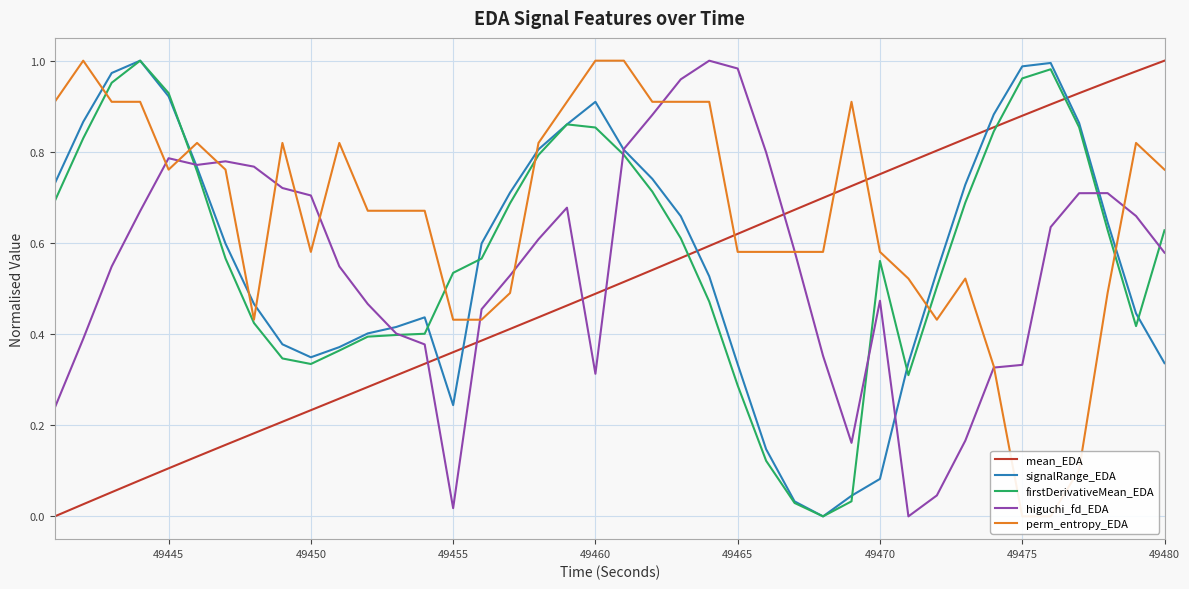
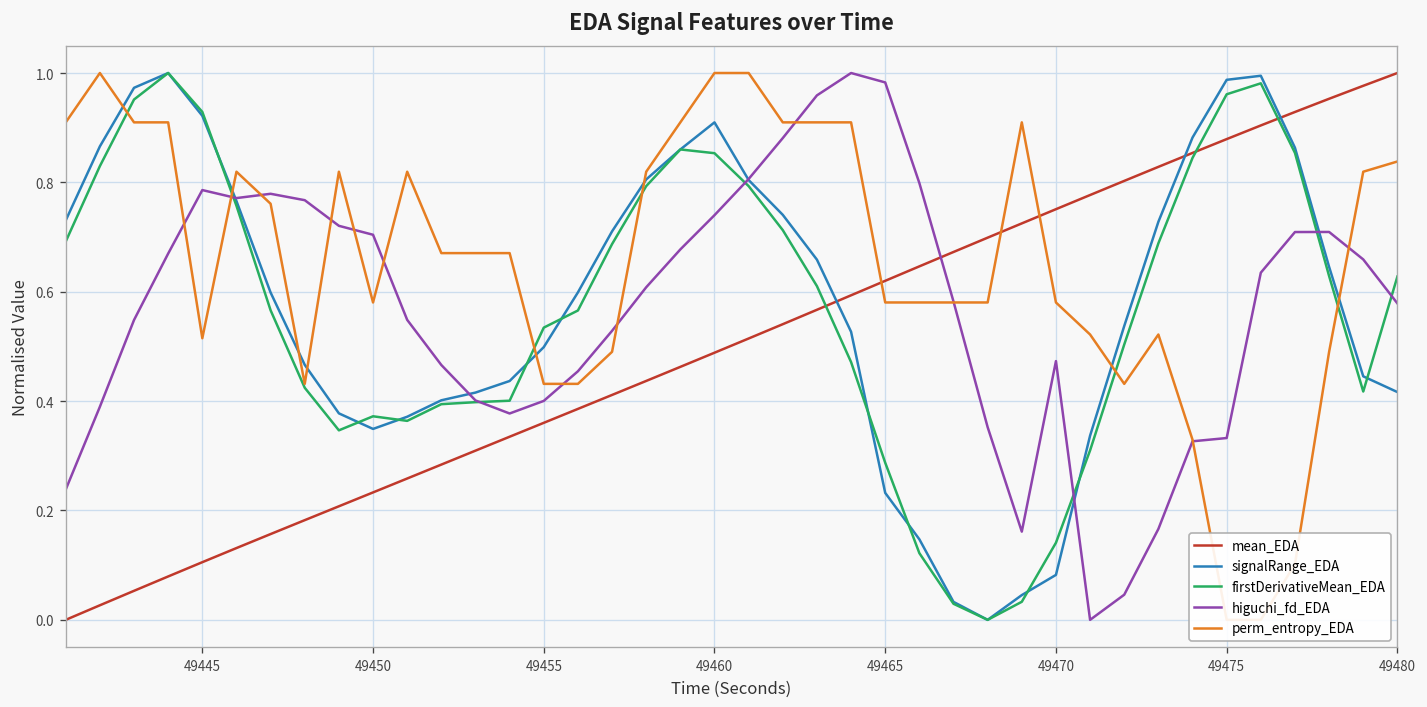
  {
    "mean_EDA": {
      "49445": 0.11,
      "49450": 0.23,
      "49455": 0.36,
      "49460": 0.49,
      "49465": 0.62,
      "49470": 0.75,
      "49475": 0.88,
      "49480": 1.00
    },
    "signalRange_EDA": {
      "49445": 0.92,
      "49450": 0.35,
-     "49455": 0.24,
+     "49455": 0.50,
      "49460": 0.91,
-     "49465": 0.33,
+     "49465": 0.23,
      "49470": 0.08,
      "49475": 0.99,
-     "49480": 0.34
+     "49480": 0.42
    },
    "firstDerivativeMean_EDA": {
      "49445": 0.93,
-     "49450": 0.33,
+     "49450": 0.37,
      "49455": 0.53,
      "49460": 0.85,
      "49465": 0.29,
-     "49470": 0.56,
+     "49470": 0.14,
      "49475": 0.96,
      "49480": 0.63
    },
    "higuchi_fd_EDA": {
      "49445": 0.79,
      "49450": 0.70,
-     "49455": 0.02,
-     "49460": 0.31,
+     "49455": 0.40,
+     "49460": 0.74,
      "49465": 0.98,
      "49470": 0.47,
      "49475": 0.33,
      "49480": 0.58
    },
    "perm_entropy_EDA": {
-     "49445": 0.76,
+     "49445": 0.51,
      "49450": 0.58,
      "49455": 0.43,
      "49460": 1.00,
      "49465": 0.58,
      "49470": 0.58,
-     "49480": 0.76
+     "49480": 0.84
    }
  }
